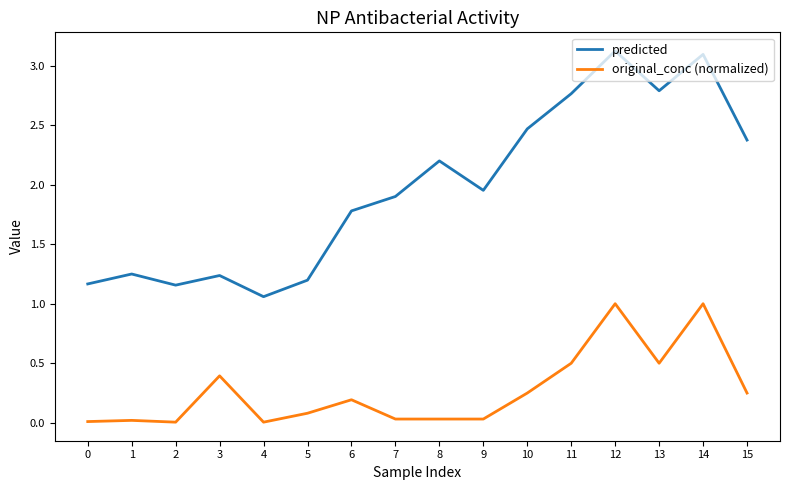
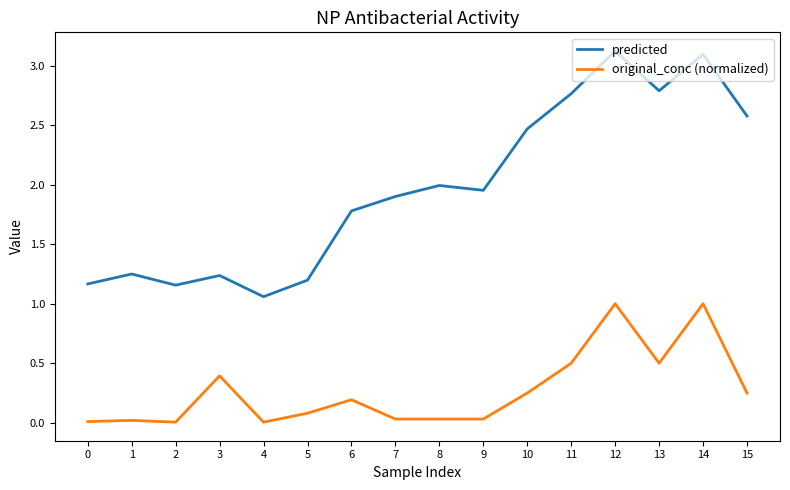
  {
    "predicted": {
      "0": 1.17,
      "1": 1.25,
      "2": 1.16,
      "3": 1.24,
      "4": 1.06,
      "5": 1.20,
      "6": 1.78,
      "7": 1.90,
-     "8": 2.20,
+     "8": 1.99,
      "9": 1.95,
      "10": 2.47,
      "11": 2.76,
      "13": 2.79,
-     "15": 2.37
+     "15": 2.58
    },
    "original_conc (normalized)": {
      "0": 0.01,
      "1": 0.02,
      "2": 0.01,
      "3": 0.39,
      "4": 0.01,
      "5": 0.08,
      "6": 0.19,
      "7": 0.03,
      "8": 0.03,
      "9": 0.03,
      "10": 0.25,
      "11": 0.50,
      "12": 1.00,
      "13": 0.50,
      "14": 1.00,
      "15": 0.25
    }
  }
